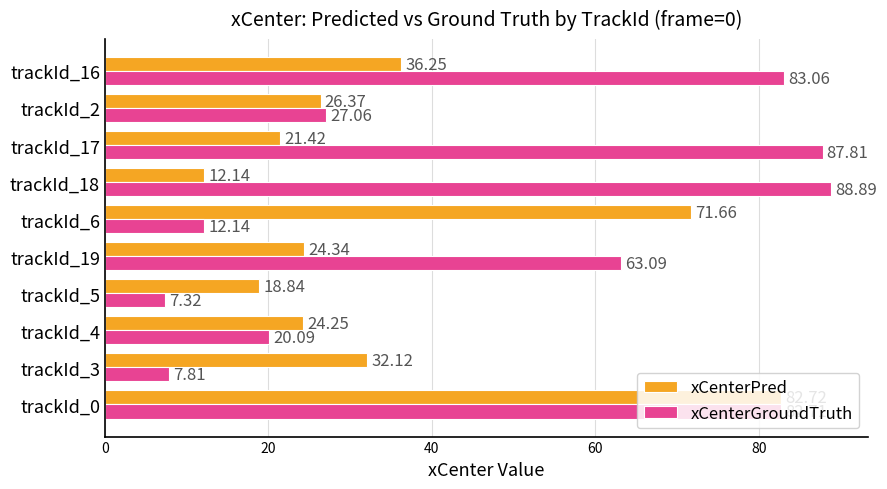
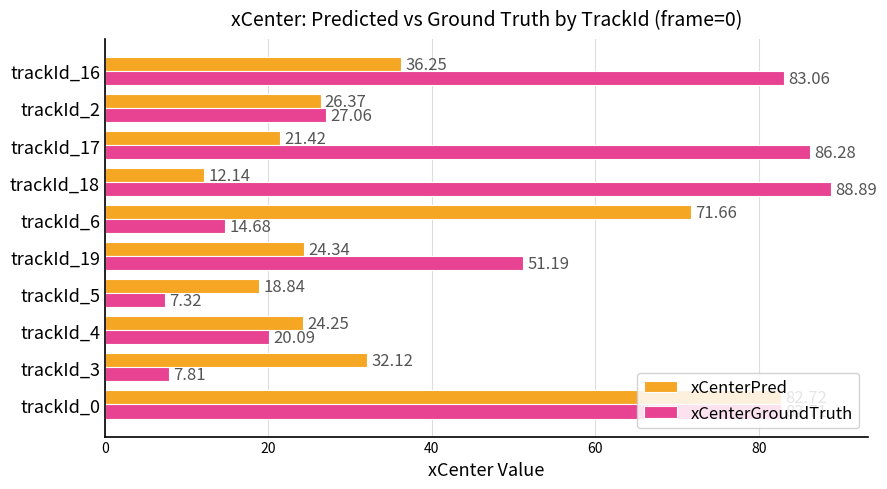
  {
    "xCenterPred": {
      "trackId_16": 36.25,
      "trackId_17": 21.42,
      "trackId_18": 12.14,
      "trackId_6": 71.66,
      "trackId_19": 24.34,
      "trackId_5": 18.84,
      "trackId_4": 24.25,
      "trackId_3": 32.12
    },
    "xCenterGroundTruth": {
      "trackId_16": 83.06,
-     "trackId_17": 87.81,
+     "trackId_17": 86.28,
      "trackId_18": 88.89,
-     "trackId_6": 12.14,
-     "trackId_19": 63.09,
+     "trackId_6": 14.68,
+     "trackId_19": 51.19,
      "trackId_5": 7.32,
      "trackId_4": 20.09,
      "trackId_3": 7.81
    }
  }
